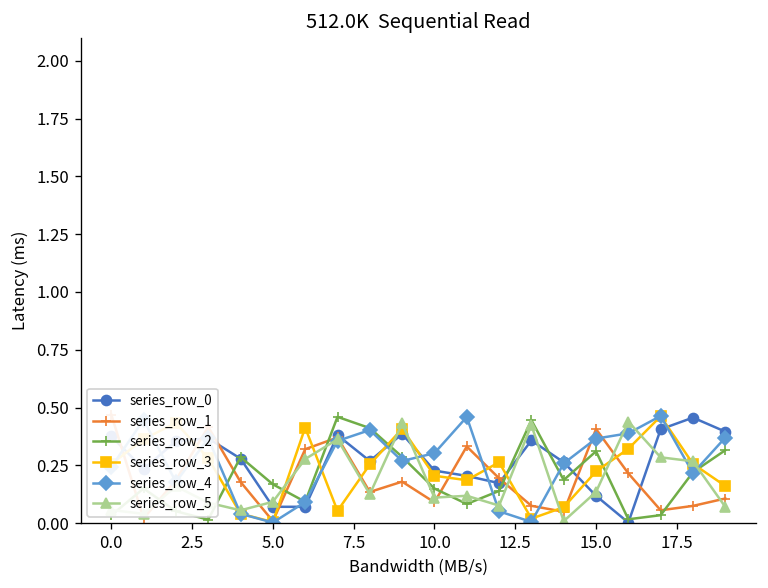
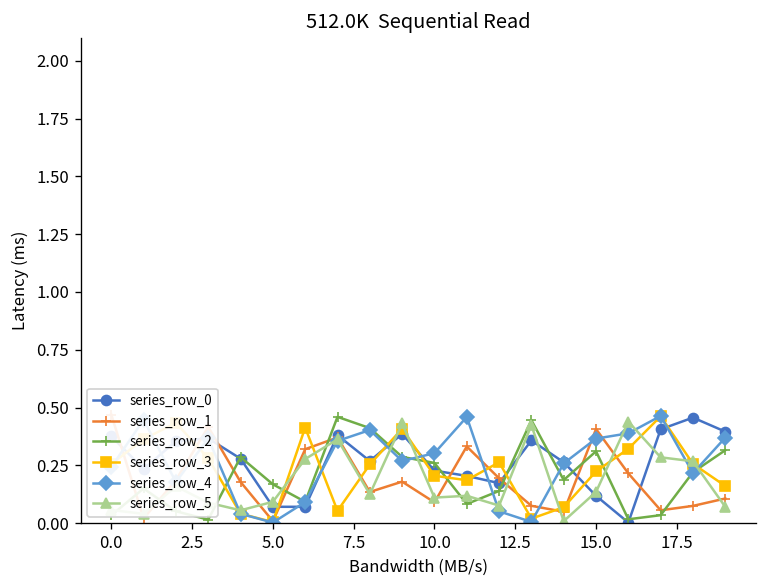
  {
    "series_row_1": {
      "10.0": 0.09,
      "15.0": 0.41
    },
    "series_row_2": {
      "5.0": 0.17,
-     "10.0": 0.15,
+     "10.0": 0.26,
      "15.0": 0.31
    },
    "series_row_3": {
      "10.0": 0.20,
      "15.0": 0.22
    },
    "series_row_5": {
      "5.0": 0.09,
      "10.0": 0.11,
      "15.0": 0.14
    }
  }
